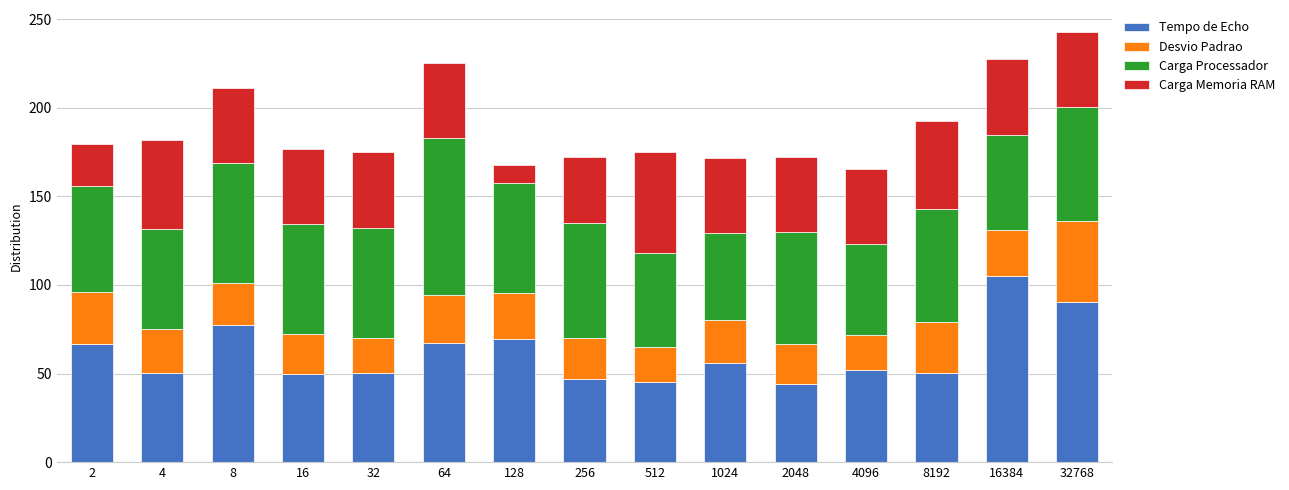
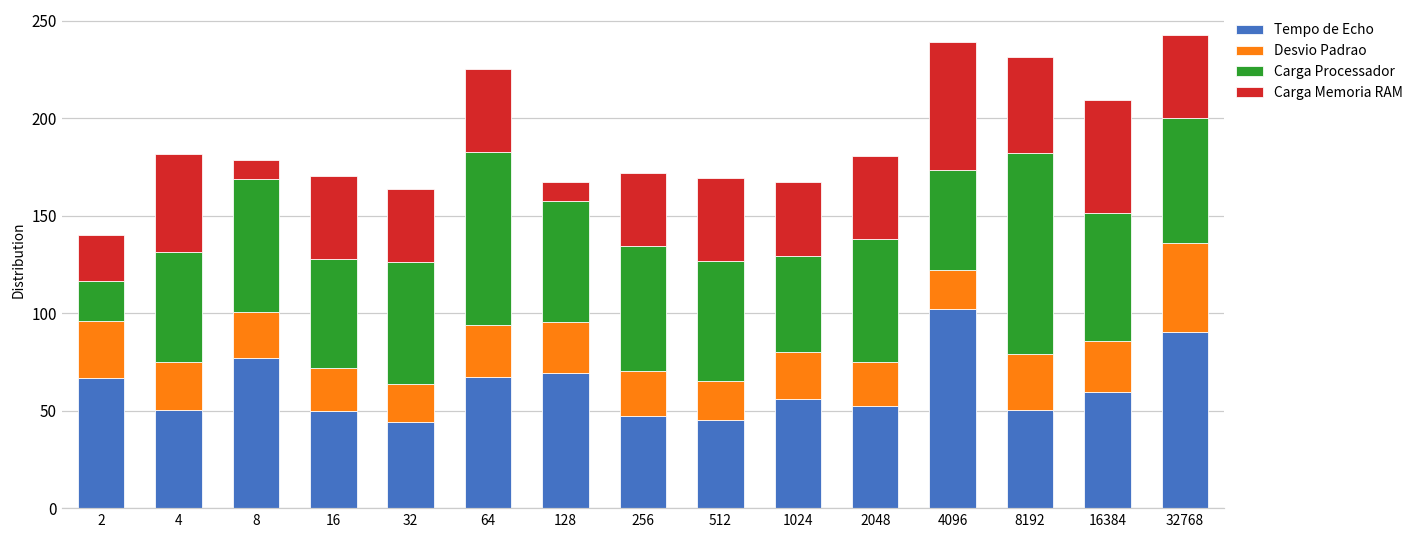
  {
    "Tempo de Echo": {
      "2": 67,
      "4": 50,
      "8": 77,
      "16": 50,
-     "32": 50,
+     "32": 44,
      "64": 67,
      "128": 69,
      "256": 47,
      "512": 45,
      "1024": 56,
-     "2048": 44,
-     "4096": 52,
+     "2048": 53,
+     "4096": 102,
      "8192": 50,
-     "16384": 105,
+     "16384": 60,
      "32768": 91
    },
    "Desvio Padrao": {
      "2": 29,
      "4": 25,
      "8": 24,
      "16": 22,
      "32": 20,
      "64": 27,
      "128": 26,
      "256": 23,
      "512": 20,
      "1024": 25,
      "2048": 23,
      "4096": 20,
      "8192": 29,
      "16384": 26,
      "32768": 45
    },
    "Carga Processador": {
-     "2": 60,
+     "2": 21,
      "4": 56,
      "8": 68,
-     "16": 62,
+     "16": 56,
      "32": 62,
      "64": 89,
      "128": 62,
      "256": 65,
-     "512": 53,
+     "512": 62,
      "1024": 49,
      "2048": 63,
      "4096": 51,
-     "8192": 64,
-     "16384": 54,
+     "8192": 103,
+     "16384": 66,
      "32768": 64
    },
    "Carga Memoria RAM": {
      "2": 24,
      "4": 50,
-     "8": 42,
+     "8": 10,
      "16": 42,
-     "32": 42,
+     "32": 38,
      "64": 42,
      "128": 10,
      "256": 37,
-     "512": 57,
-     "1024": 42,
+     "512": 42,
+     "1024": 38,
      "2048": 42,
-     "4096": 42,
+     "4096": 66,
      "8192": 50,
-     "16384": 43,
+     "16384": 58,
      "32768": 43
    }
  }
